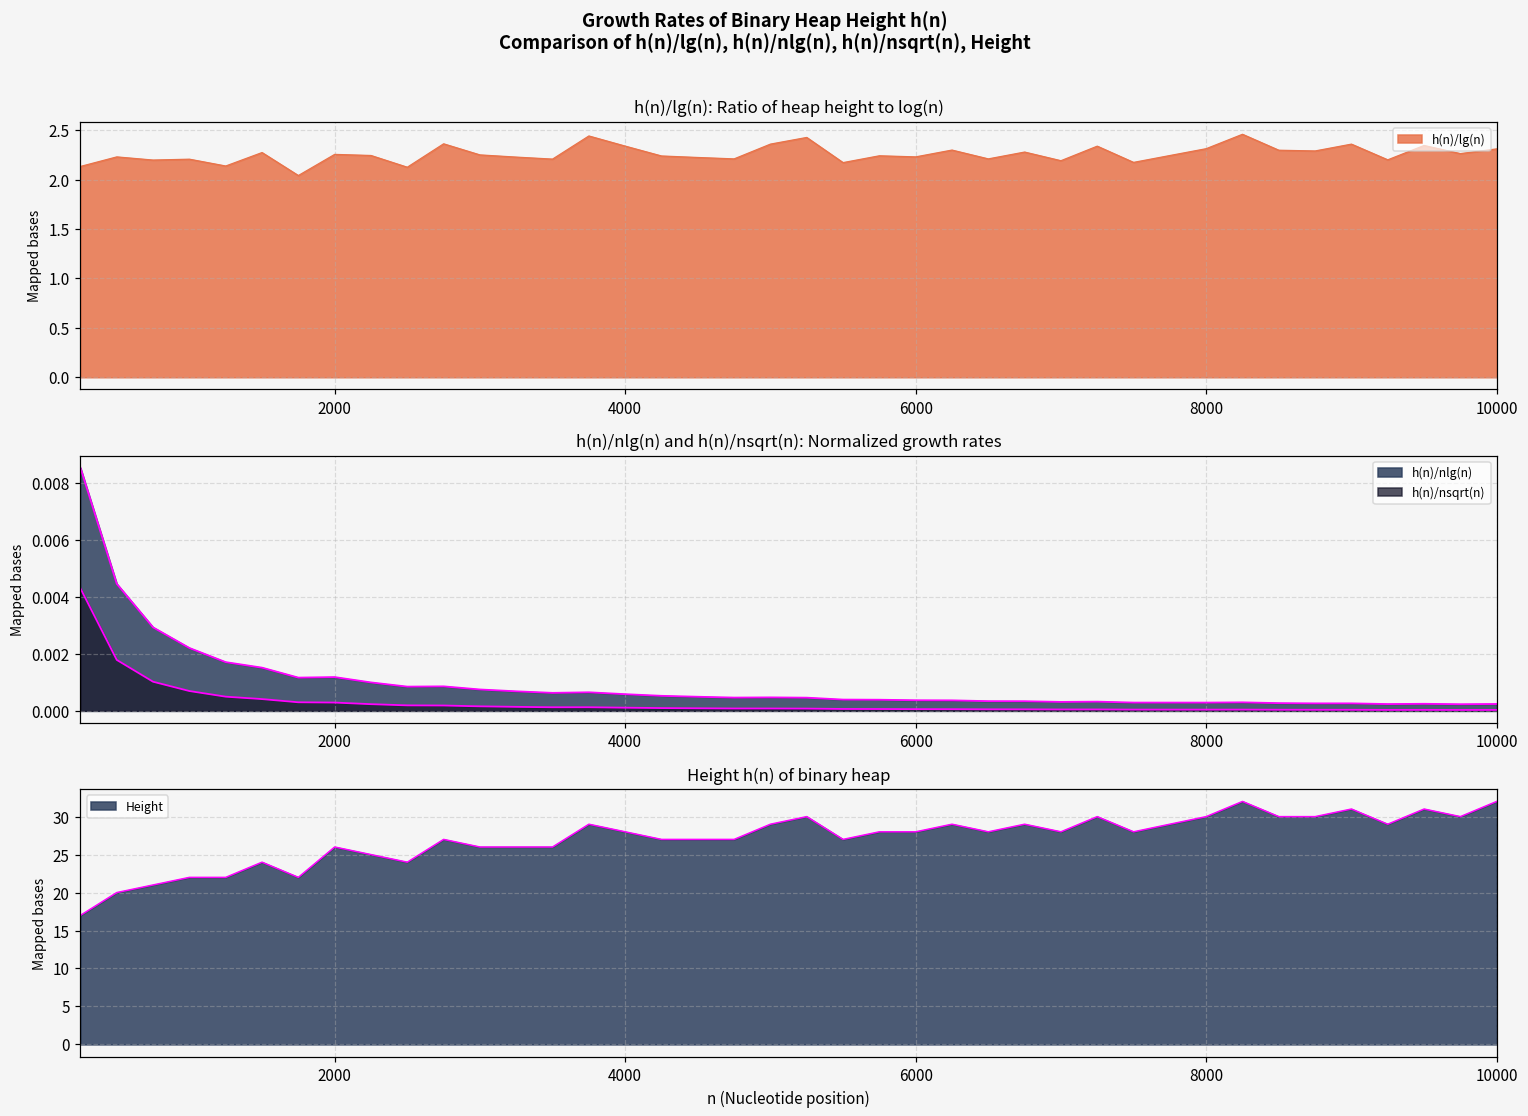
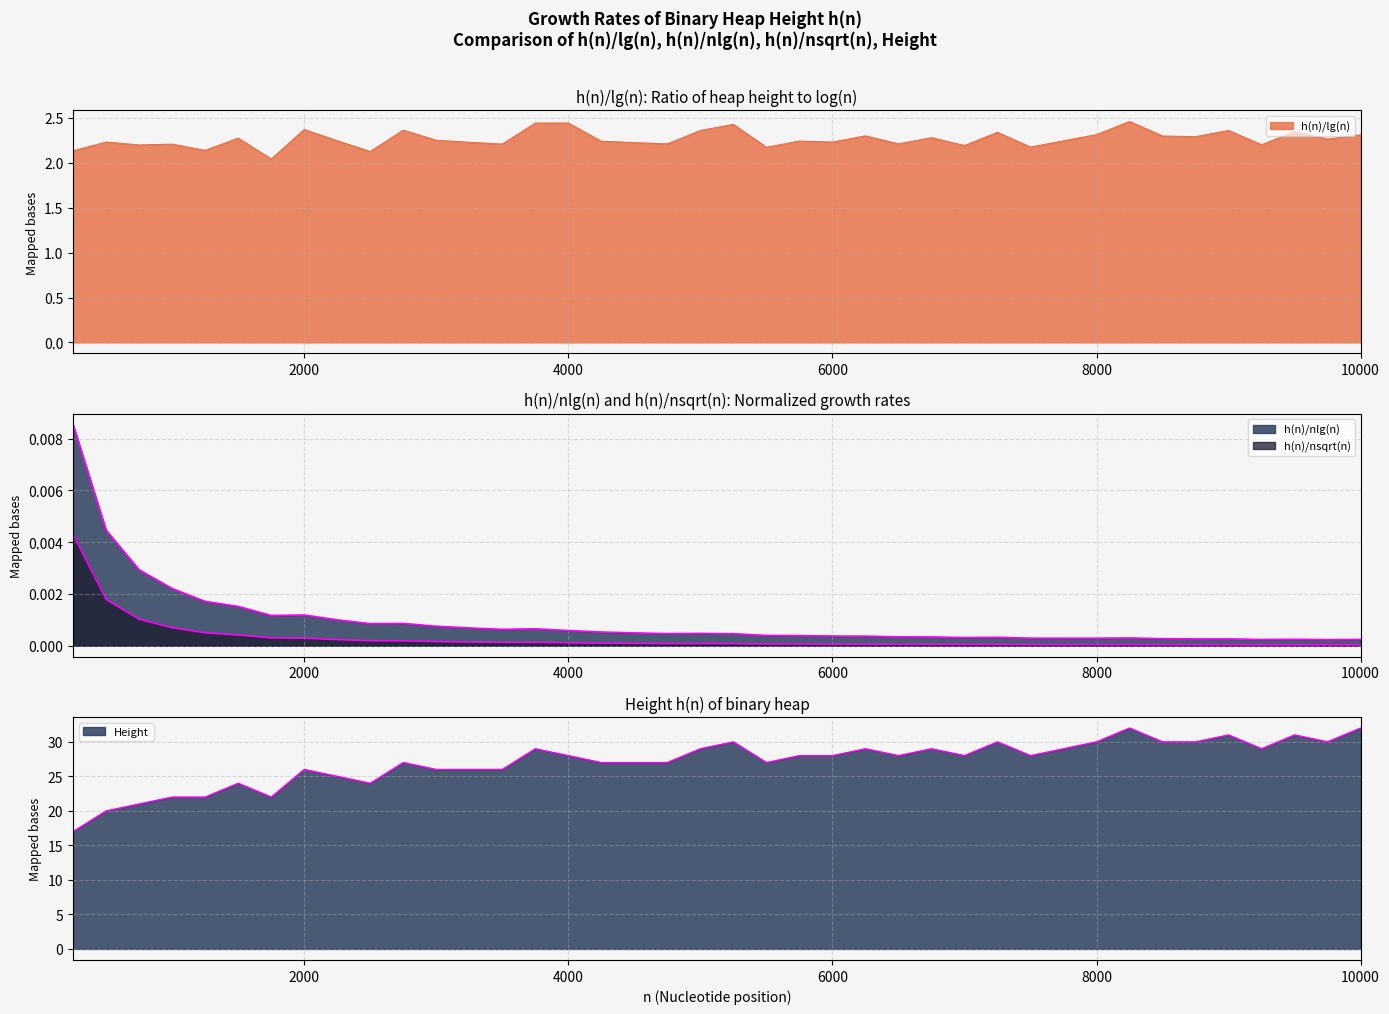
  {
    "h(n)/lg(n): Ratio of heap height to log(n)": {
-     "2000": 2.3,
-     "4000": 2.3,
+     "2000": 2.4,
+     "4000": 2.4,
      "6000": 2.2,
      "8000": 2.3,
      "10000": 2.3
    },
    "Height h(n) of binary heap": {
      "2000": 26,
      "4000": 28,
      "6000": 28,
      "8000": 30,
      "10000": 32
    }
  }
